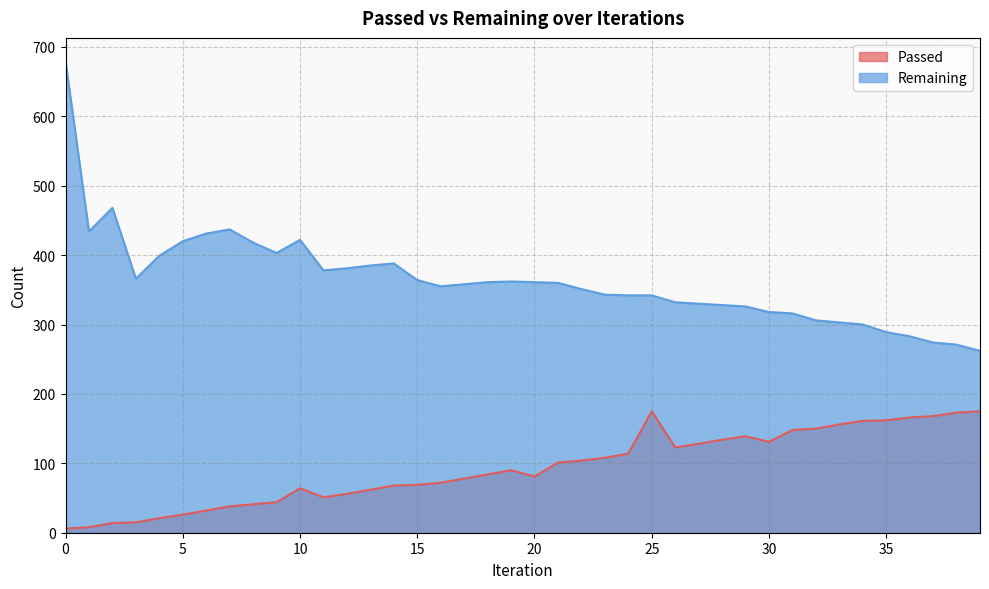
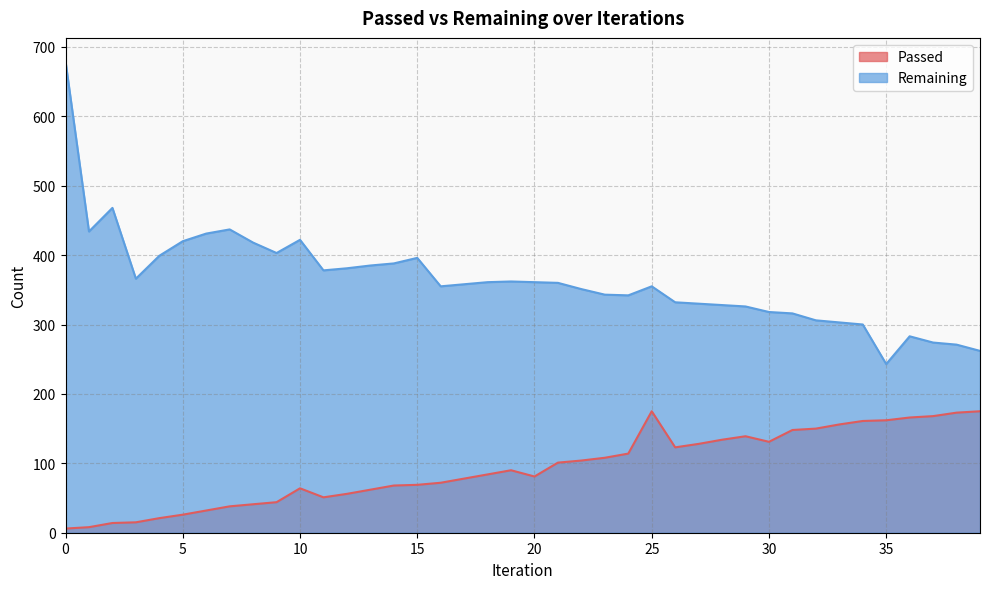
  {
    "Passed": {
      "0": 10,
      "5": 30,
      "10": 60,
      "15": 70,
      "20": 80,
      "25": 180,
      "30": 130,
      "35": 160
    },
    "Remaining": {
      "0": 680,
      "5": 420,
      "10": 420,
-     "15": 360,
+     "15": 400,
      "20": 360,
-     "25": 340,
+     "25": 360,
      "30": 320,
-     "35": 290
+     "35": 240
    }
  }
